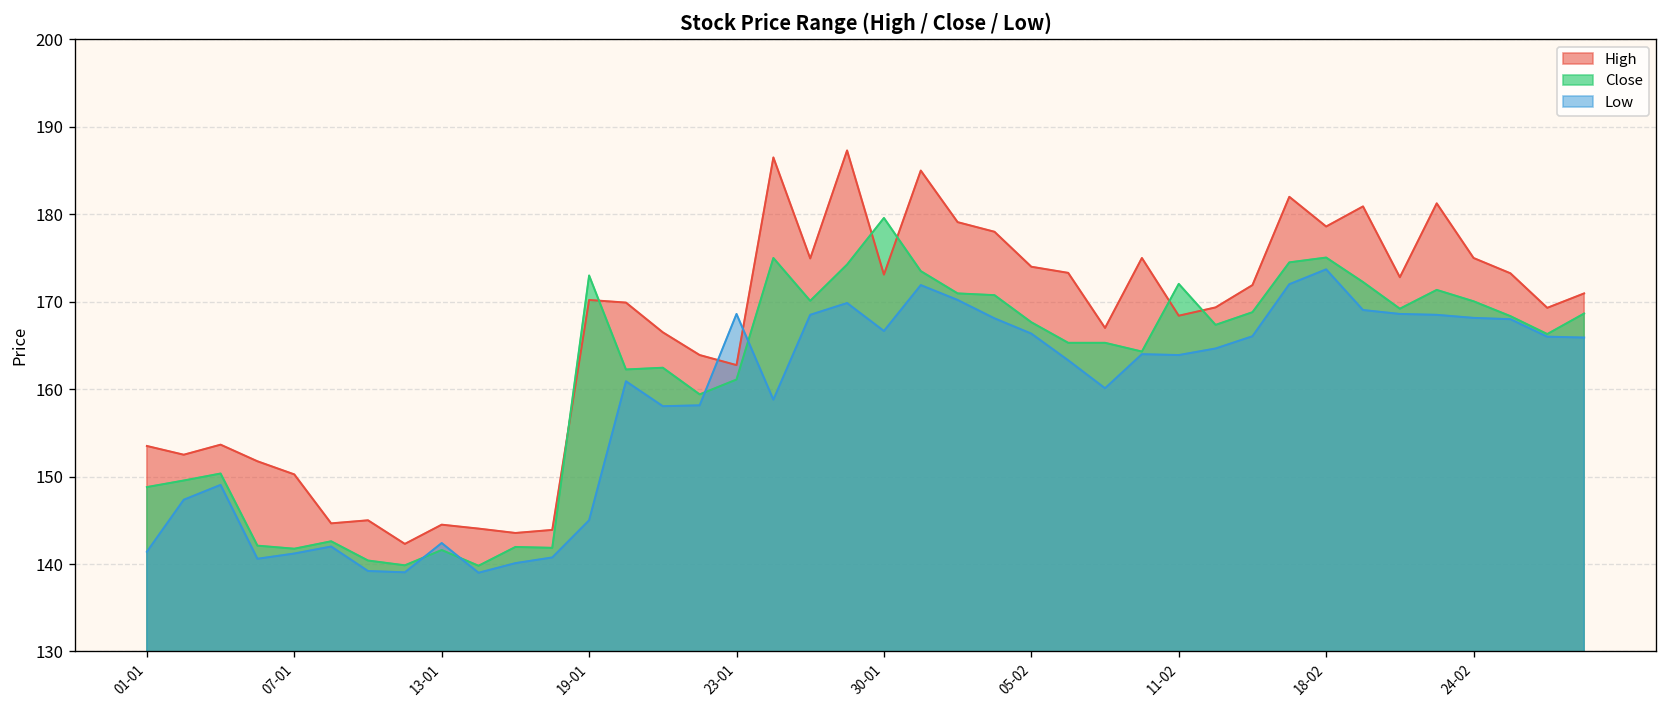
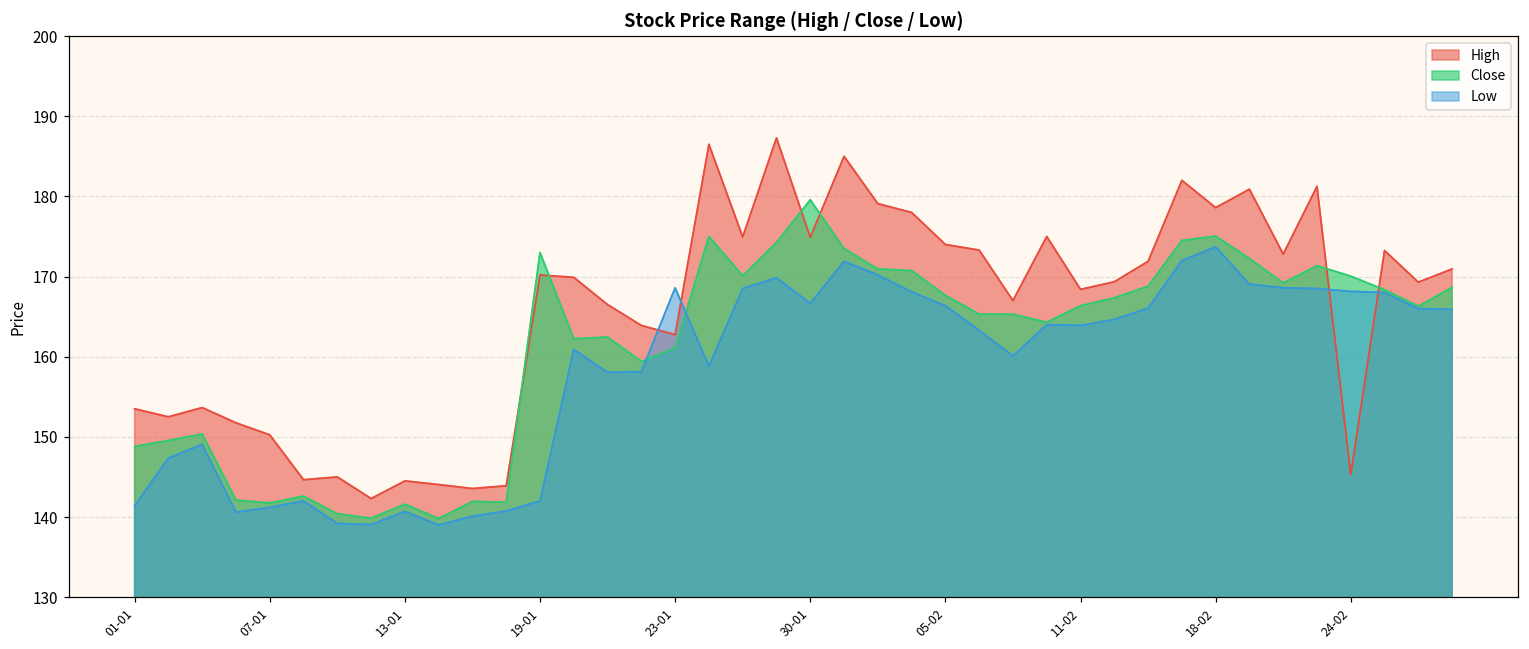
  {
    "High": {
      "01-01": 154,
      "07-01": 150,
      "13-01": 145,
      "19-01": 170,
      "23-01": 163,
-     "30-01": 173,
+     "30-01": 175,
      "05-02": 174,
      "11-02": 168,
      "18-02": 179,
-     "24-02": 175
+     "24-02": 145
    },
    "Close": {
      "01-01": 149,
      "07-01": 142,
      "13-01": 142,
      "19-01": 173,
      "23-01": 161,
      "30-01": 180,
      "05-02": 168,
-     "11-02": 172,
+     "11-02": 166,
      "18-02": 175,
      "24-02": 170
    },
    "Low": {
      "01-01": 141,
      "07-01": 141,
-     "13-01": 142,
-     "19-01": 145,
+     "13-01": 141,
+     "19-01": 142,
      "23-01": 169,
      "30-01": 167,
      "05-02": 166,
      "11-02": 164,
      "18-02": 174,
      "24-02": 168
    }
  }
